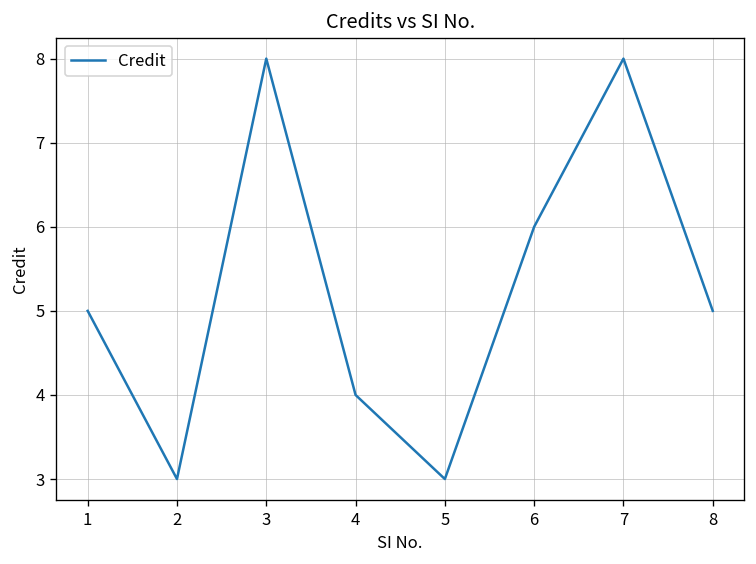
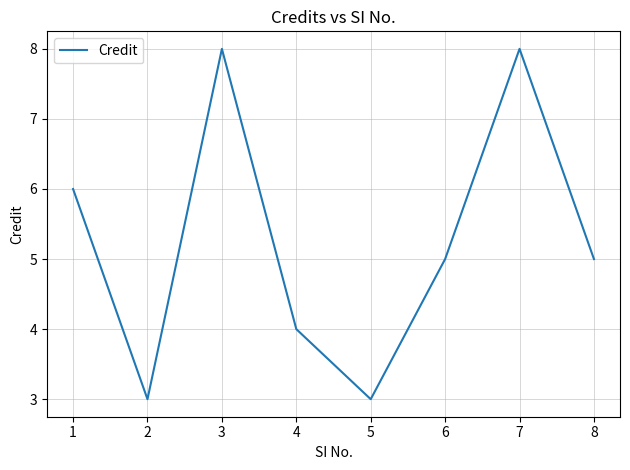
  {
-   "1": 5,
+   "1": 6,
    "2": 3,
    "3": 8,
    "4": 4,
    "5": 3,
-   "6": 6,
+   "6": 5,
    "7": 8,
    "8": 5
  }
